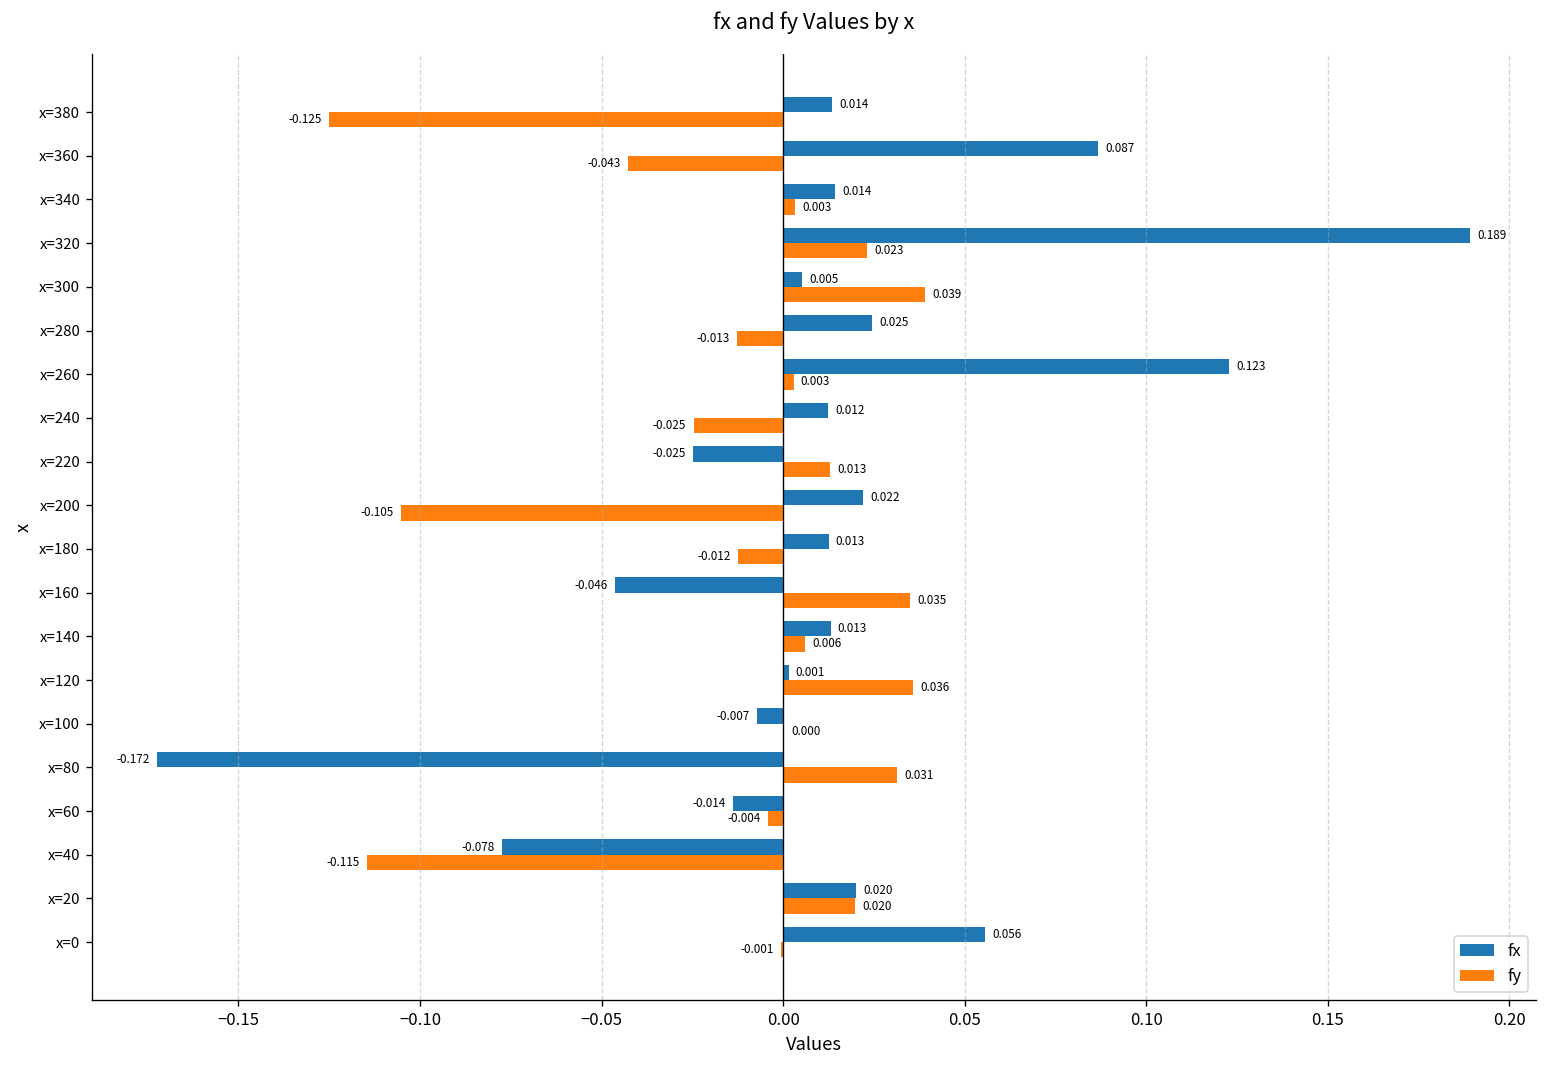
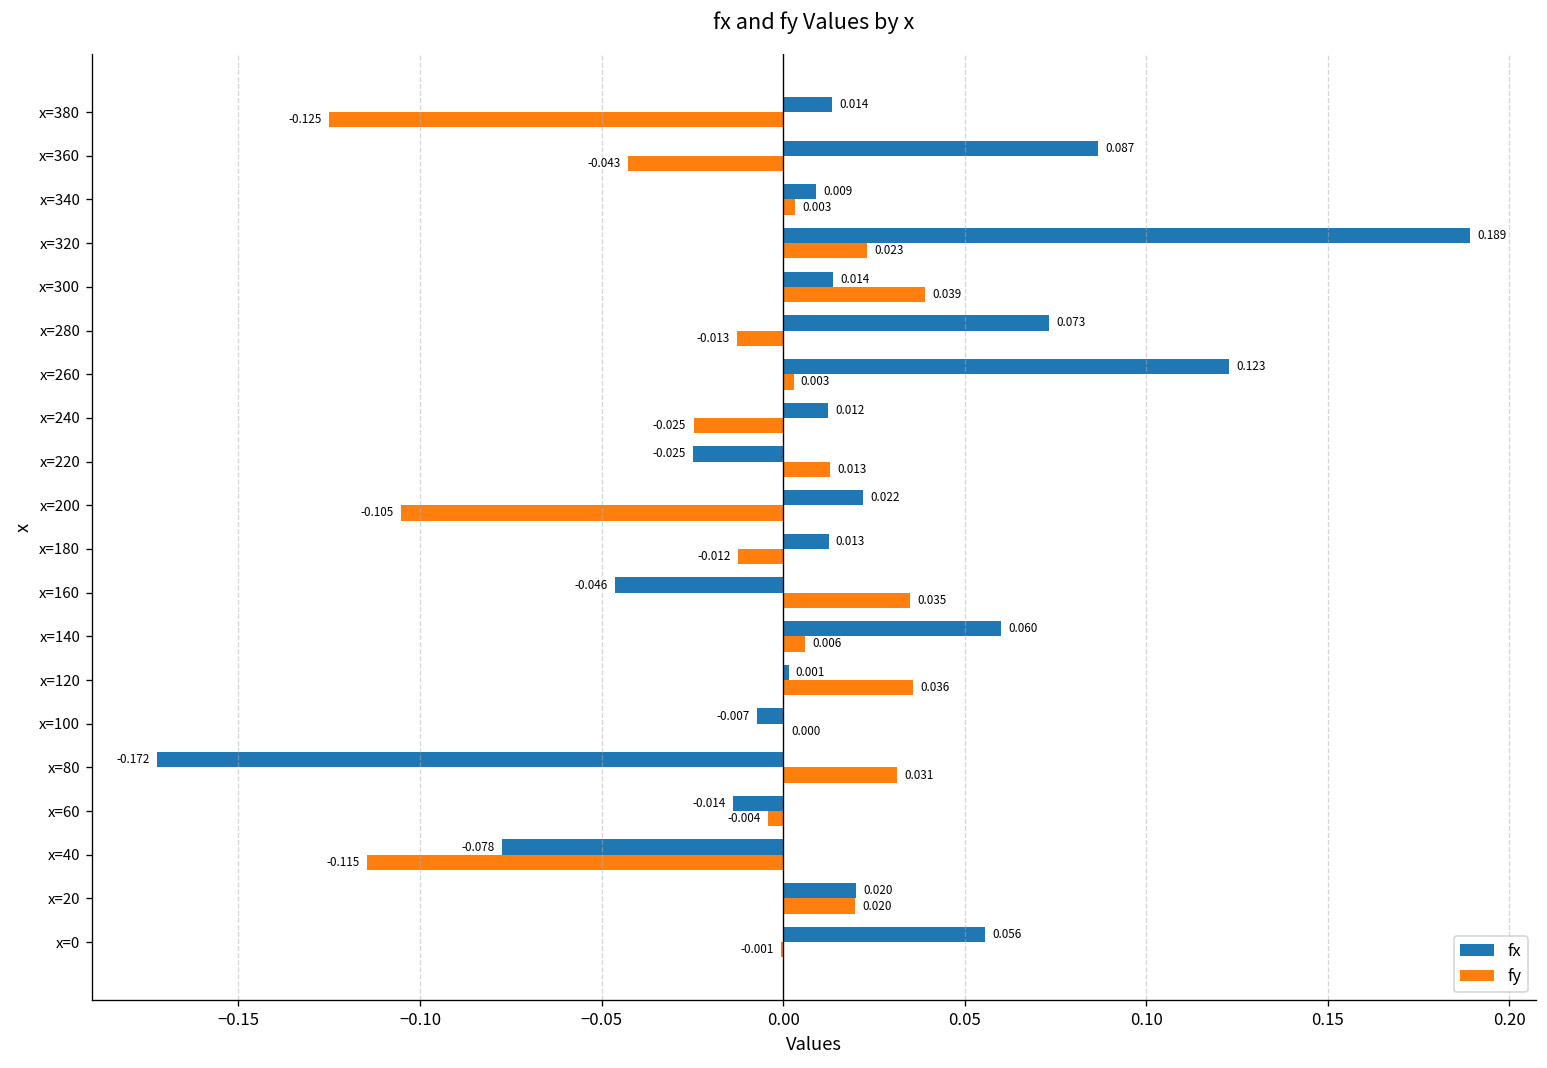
  {
    "fx": {
      "x=380": 0.014,
      "x=360": 0.087,
-     "x=340": 0.014,
+     "x=340": 0.009,
      "x=320": 0.189,
-     "x=300": 0.005,
-     "x=280": 0.025,
+     "x=300": 0.014,
+     "x=280": 0.073,
      "x=260": 0.123,
      "x=240": 0.012,
      "x=220": -0.025,
      "x=200": 0.022,
      "x=180": 0.013,
      "x=160": -0.046,
-     "x=140": 0.013,
+     "x=140": 0.060,
      "x=120": 0.001,
      "x=100": -0.007,
      "x=80": -0.172,
      "x=60": -0.014,
      "x=40": -0.078,
      "x=20": 0.020,
      "x=0": 0.056
    },
    "fy": {
      "x=380": -0.125,
      "x=360": -0.043,
      "x=340": 0.003,
      "x=320": 0.023,
      "x=300": 0.039,
      "x=280": -0.013,
      "x=260": 0.003,
      "x=240": -0.025,
      "x=220": 0.013,
      "x=200": -0.105,
      "x=180": -0.012,
      "x=160": 0.035,
      "x=140": 0.006,
      "x=120": 0.036,
      "x=100": 0.000,
      "x=80": 0.031,
      "x=60": -0.004,
      "x=40": -0.115,
      "x=20": 0.020,
      "x=0": -0.001
    }
  }
